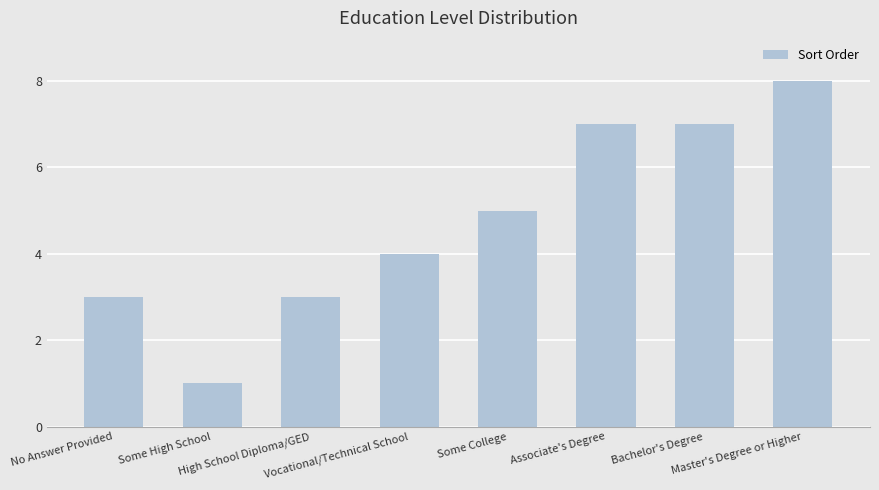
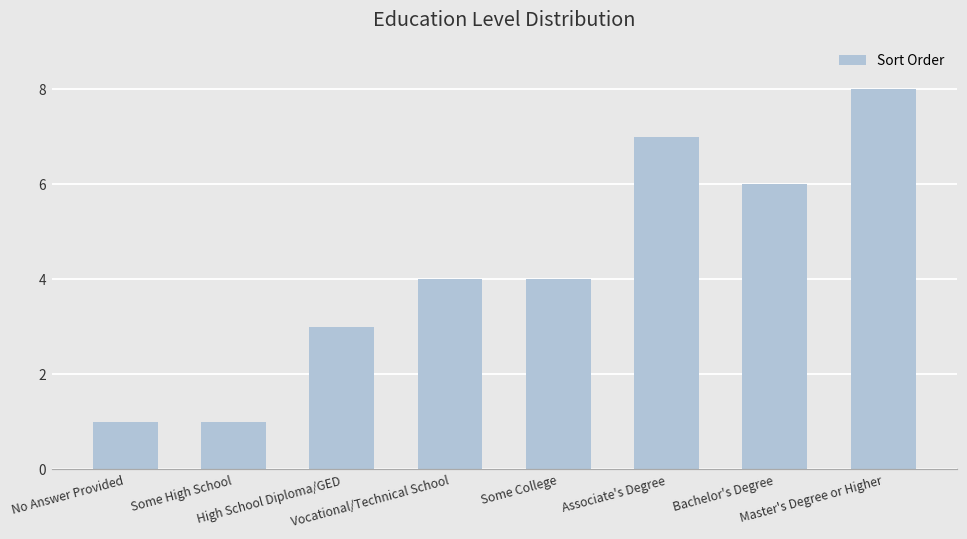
  {
-   "No Answer Provided": 3,
+   "No Answer Provided": 1,
    "Some High School": 1,
    "High School Diploma/GED": 3,
    "Vocational/Technical School": 4,
-   "Some College": 5,
+   "Some College": 4,
    "Associate's Degree": 7,
-   "Bachelor's Degree": 7,
+   "Bachelor's Degree": 6,
    "Master's Degree or Higher": 8
  }
